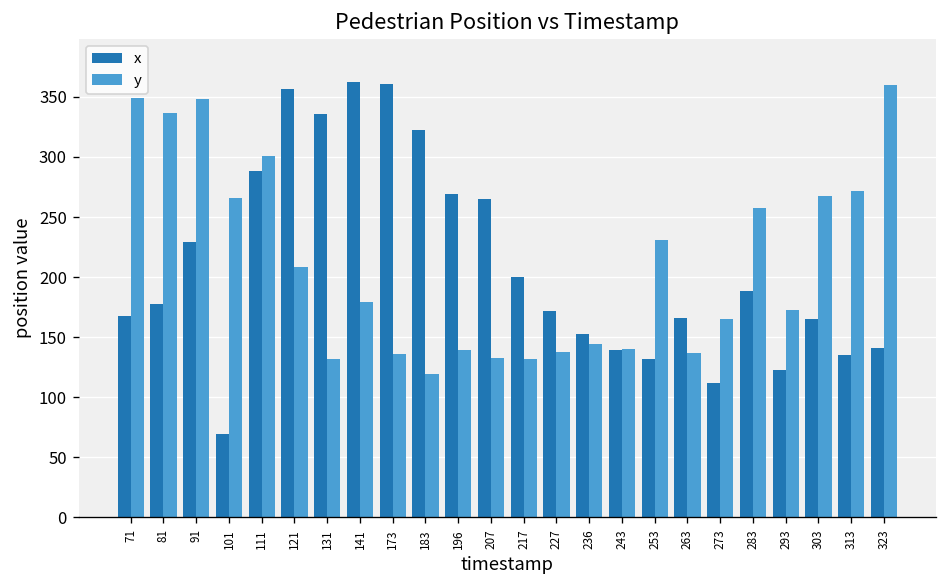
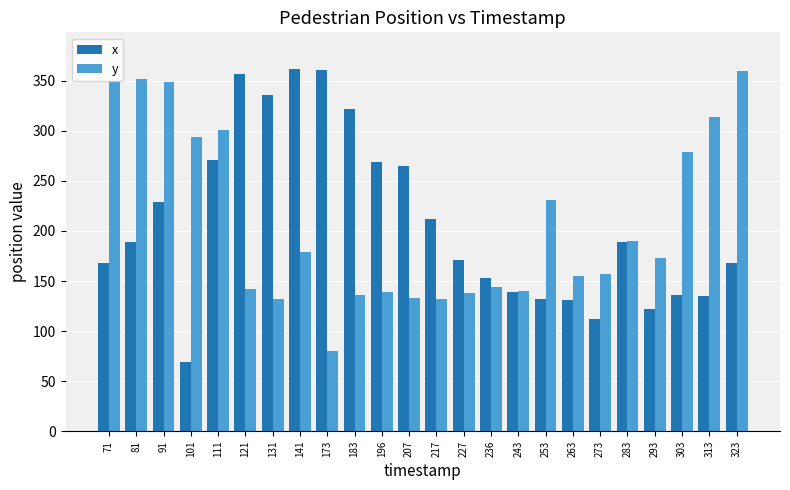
  {
    "x": {
      "71": 168,
-     "81": 178,
+     "81": 189,
      "91": 229,
      "101": 69,
-     "111": 289,
+     "111": 271,
      "121": 357,
      "131": 336,
      "141": 362,
      "173": 360,
      "183": 322,
      "196": 269,
      "207": 265,
-     "217": 200,
+     "217": 212,
      "227": 171,
      "236": 153,
      "243": 139,
      "253": 132,
-     "263": 166,
+     "263": 131,
      "273": 112,
      "283": 189,
      "293": 123,
-     "303": 165,
+     "303": 136,
      "313": 135,
-     "323": 141
+     "323": 168
    },
    "y": {
      "71": 349,
-     "81": 336,
+     "81": 352,
      "91": 348,
-     "101": 266,
+     "101": 293,
      "111": 300,
-     "121": 208,
+     "121": 142,
      "131": 132,
      "141": 179,
-     "173": 136,
-     "183": 119,
+     "173": 80,
+     "183": 136,
      "196": 139,
      "207": 133,
      "217": 132,
      "227": 138,
      "236": 144,
      "243": 140,
      "253": 231,
-     "263": 137,
-     "273": 166,
-     "283": 257,
+     "263": 155,
+     "273": 157,
+     "283": 190,
      "293": 173,
-     "303": 267,
-     "313": 272,
+     "303": 278,
+     "313": 314,
      "323": 360
    }
  }
